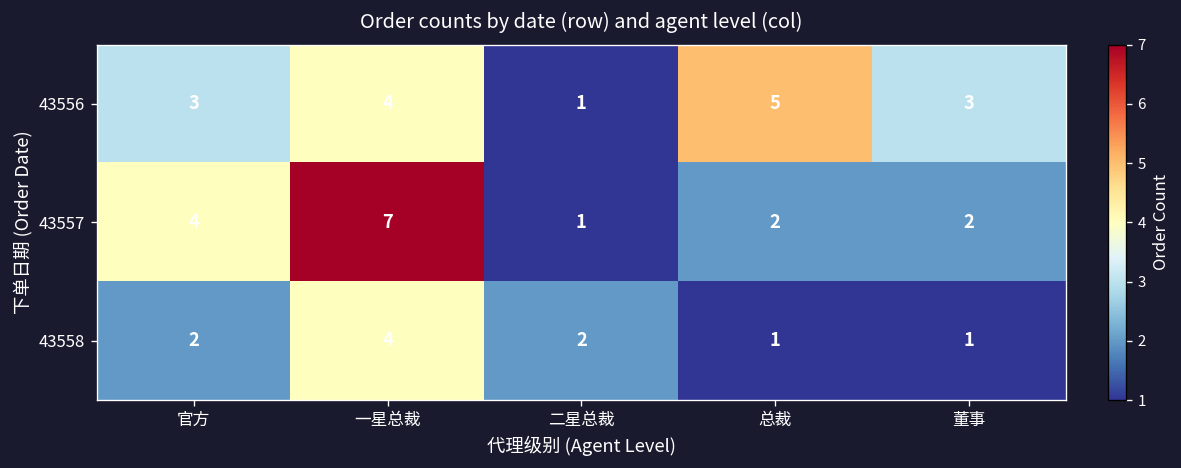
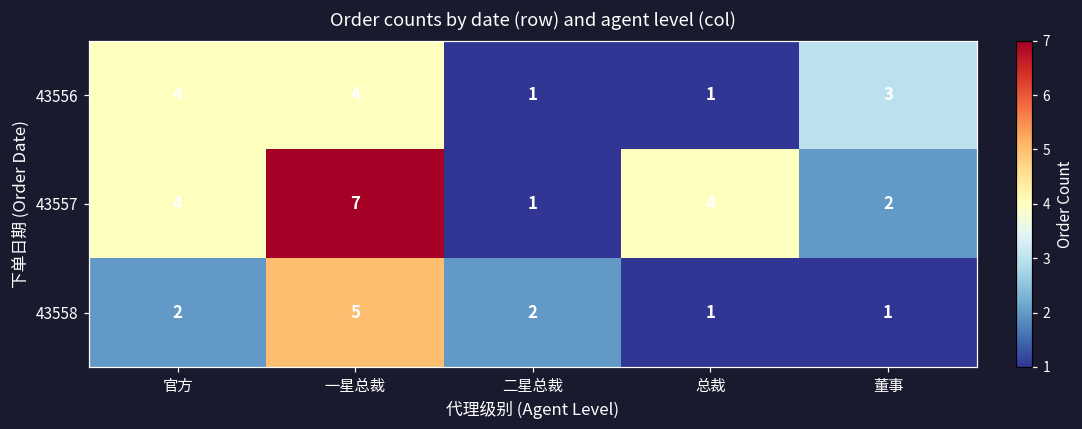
  {
    "43556": {
-     "官方": 3,
+     "官方": 4,
      "一星总裁": 4,
      "二星总裁": 1,
-     "总裁": 5,
+     "总裁": 1,
      "董事": 3
    },
    "43557": {
      "官方": 4,
      "一星总裁": 7,
      "二星总裁": 1,
-     "总裁": 2,
+     "总裁": 4,
      "董事": 2
    },
    "43558": {
      "官方": 2,
-     "一星总裁": 4,
+     "一星总裁": 5,
      "二星总裁": 2,
      "总裁": 1,
      "董事": 1
    }
  }
